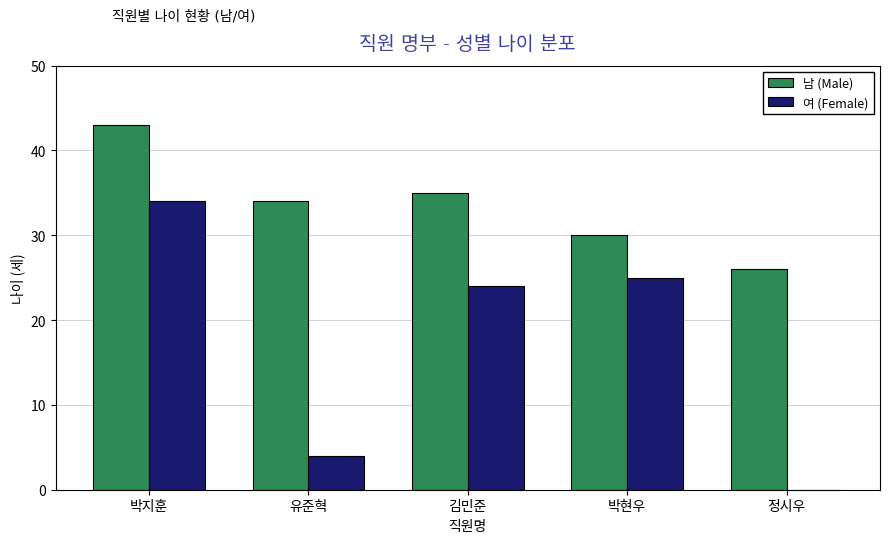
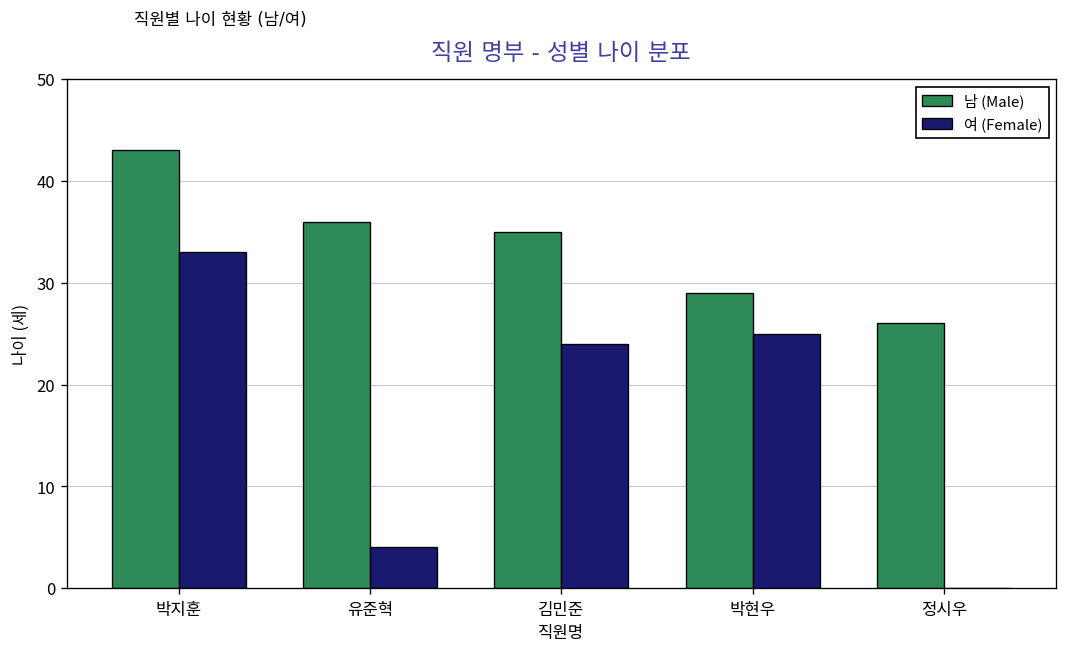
  {
    "남 (Male)": {
      "박지훈": 43,
-     "유준혁": 34,
+     "유준혁": 36,
      "김민준": 35,
-     "박현우": 30,
+     "박현우": 29,
      "정시우": 26
    },
    "여 (Female)": {
-     "박지훈": 34,
+     "박지훈": 33,
      "유준혁": 4,
      "김민준": 24,
      "박현우": 25,
      "정시우": 0
    }
  }
